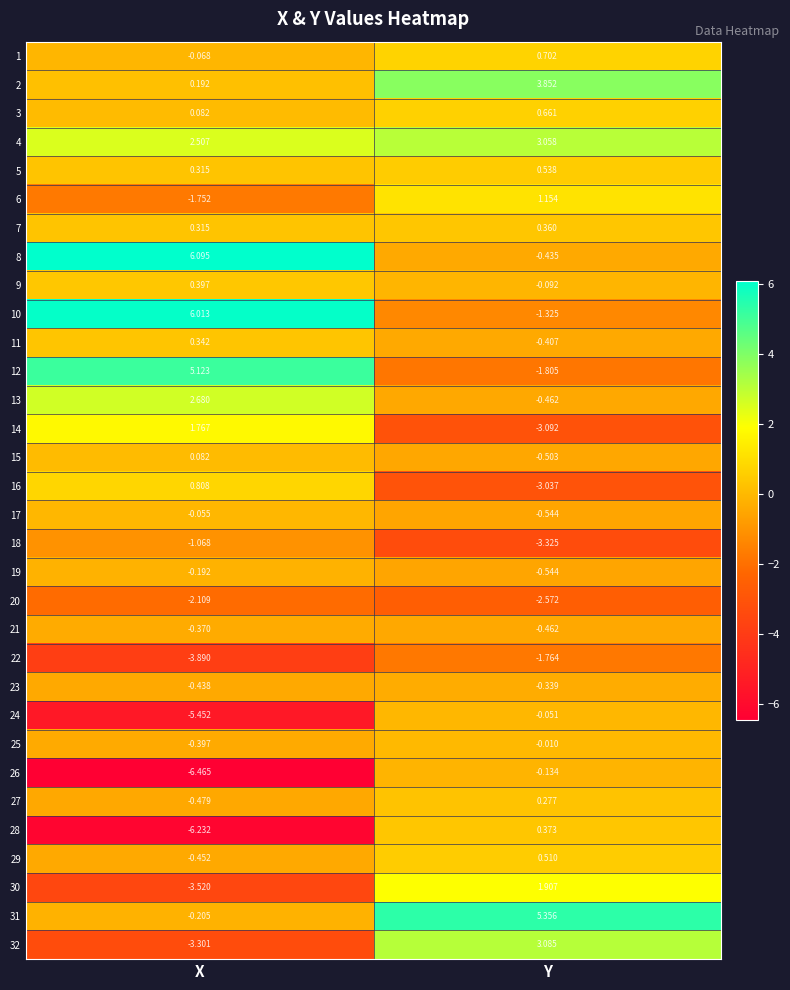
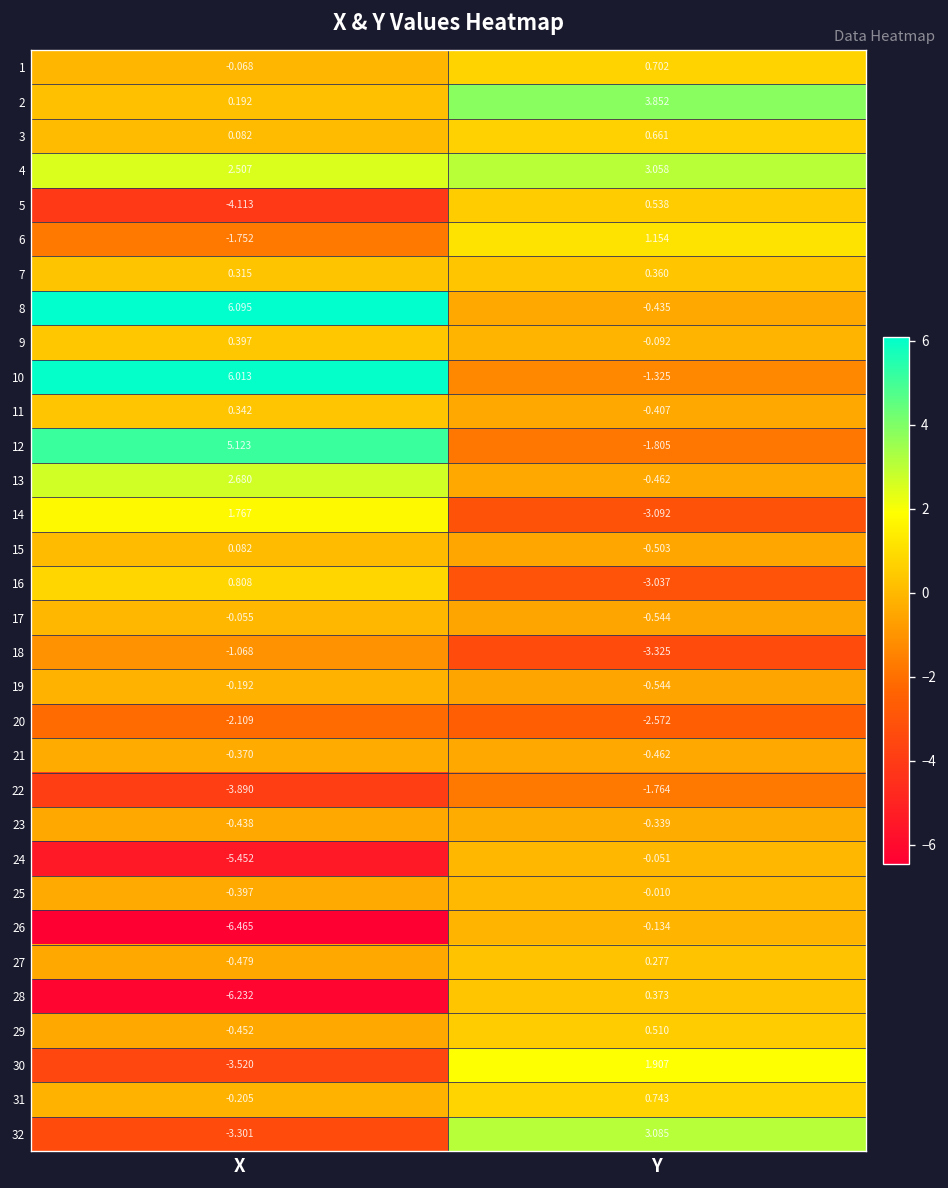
  {
    "1": {
      "X": -0.068,
      "Y": 0.702
    },
    "2": {
      "X": 0.192,
      "Y": 3.852
    },
    "3": {
      "X": 0.082,
      "Y": 0.661
    },
    "4": {
      "X": 2.507,
      "Y": 3.058
    },
    "5": {
-     "X": 0.315,
+     "X": -4.113,
      "Y": 0.538
    },
    "6": {
      "X": -1.752,
      "Y": 1.154
    },
    "7": {
      "X": 0.315,
      "Y": 0.360
    },
    "8": {
      "X": 6.095,
      "Y": -0.435
    },
    "9": {
      "X": 0.397,
      "Y": -0.092
    },
    "10": {
      "X": 6.013,
      "Y": -1.325
    },
    "11": {
      "X": 0.342,
      "Y": -0.407
    },
    "12": {
      "X": 5.123,
      "Y": -1.805
    },
    "13": {
      "X": 2.680,
      "Y": -0.462
    },
    "14": {
      "X": 1.767,
      "Y": -3.092
    },
    "15": {
      "X": 0.082,
      "Y": -0.503
    },
    "16": {
      "X": 0.808,
      "Y": -3.037
    },
    "17": {
      "X": -0.055,
      "Y": -0.544
    },
    "18": {
      "X": -1.068,
      "Y": -3.325
    },
    "19": {
      "X": -0.192,
      "Y": -0.544
    },
    "20": {
      "X": -2.109,
      "Y": -2.572
    },
    "21": {
      "X": -0.370,
      "Y": -0.462
    },
    "22": {
      "X": -3.890,
      "Y": -1.764
    },
    "23": {
      "X": -0.438,
      "Y": -0.339
    },
    "24": {
      "X": -5.452,
      "Y": -0.051
    },
    "25": {
      "X": -0.397,
      "Y": -0.010
    },
    "26": {
      "X": -6.465,
      "Y": -0.134
    },
    "27": {
      "X": -0.479,
      "Y": 0.277
    },
    "28": {
      "X": -6.232,
      "Y": 0.373
    },
    "29": {
      "X": -0.452,
      "Y": 0.510
    },
    "30": {
      "X": -3.520,
      "Y": 1.907
    },
    "31": {
      "X": -0.205,
-     "Y": 5.356
+     "Y": 0.743
    },
    "32": {
      "X": -3.301,
      "Y": 3.085
    }
  }
